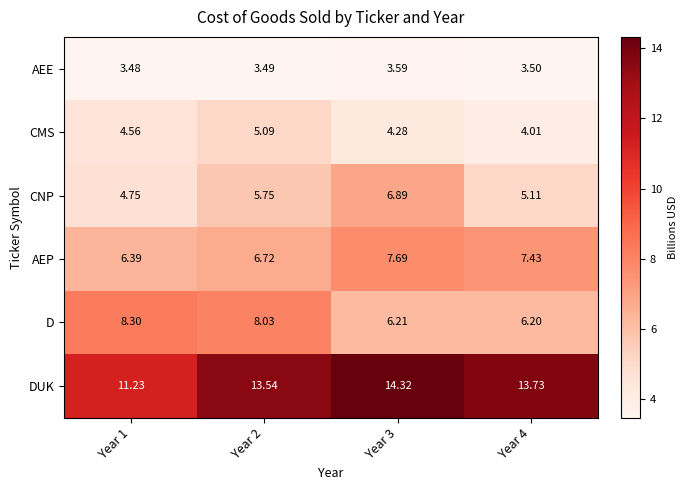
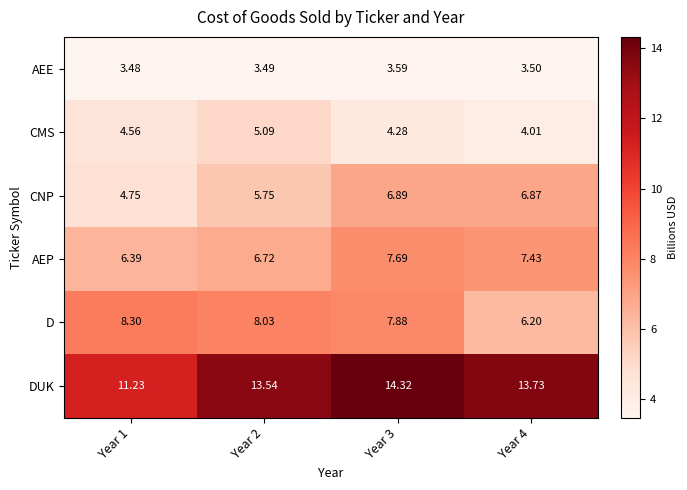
  {
    "AEE": {
      "Year 1": 3.48,
      "Year 2": 3.49,
      "Year 3": 3.59,
      "Year 4": 3.50
    },
    "CMS": {
      "Year 1": 4.56,
      "Year 2": 5.09,
      "Year 3": 4.28,
      "Year 4": 4.01
    },
    "CNP": {
      "Year 1": 4.75,
      "Year 2": 5.75,
      "Year 3": 6.89,
-     "Year 4": 5.11
+     "Year 4": 6.87
    },
    "AEP": {
      "Year 1": 6.39,
      "Year 2": 6.72,
      "Year 3": 7.69,
      "Year 4": 7.43
    },
    "D": {
      "Year 1": 8.30,
      "Year 2": 8.03,
-     "Year 3": 6.21,
+     "Year 3": 7.88,
      "Year 4": 6.20
    },
    "DUK": {
      "Year 1": 11.23,
      "Year 2": 13.54,
      "Year 3": 14.32,
      "Year 4": 13.73
    }
  }
